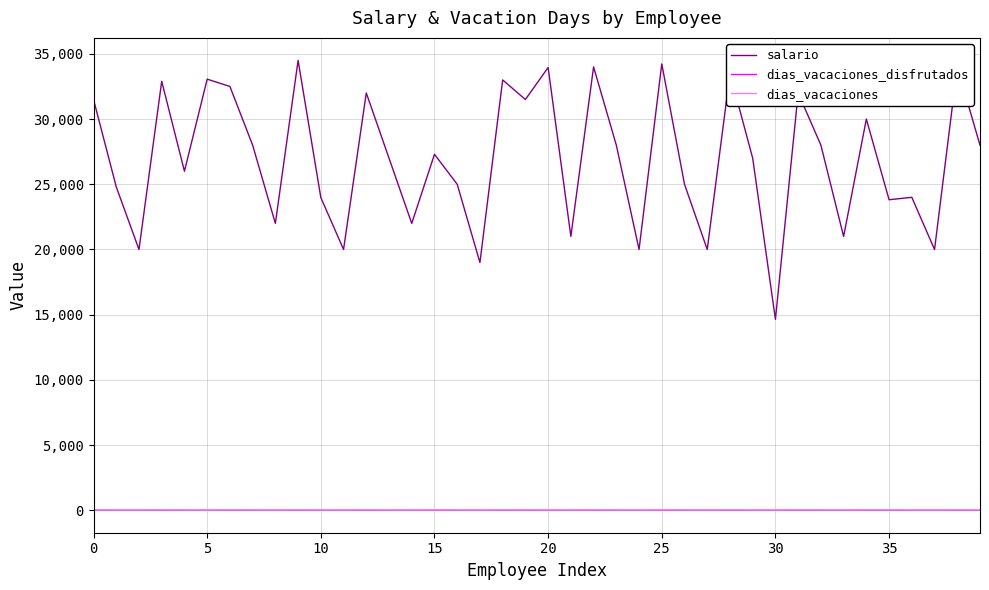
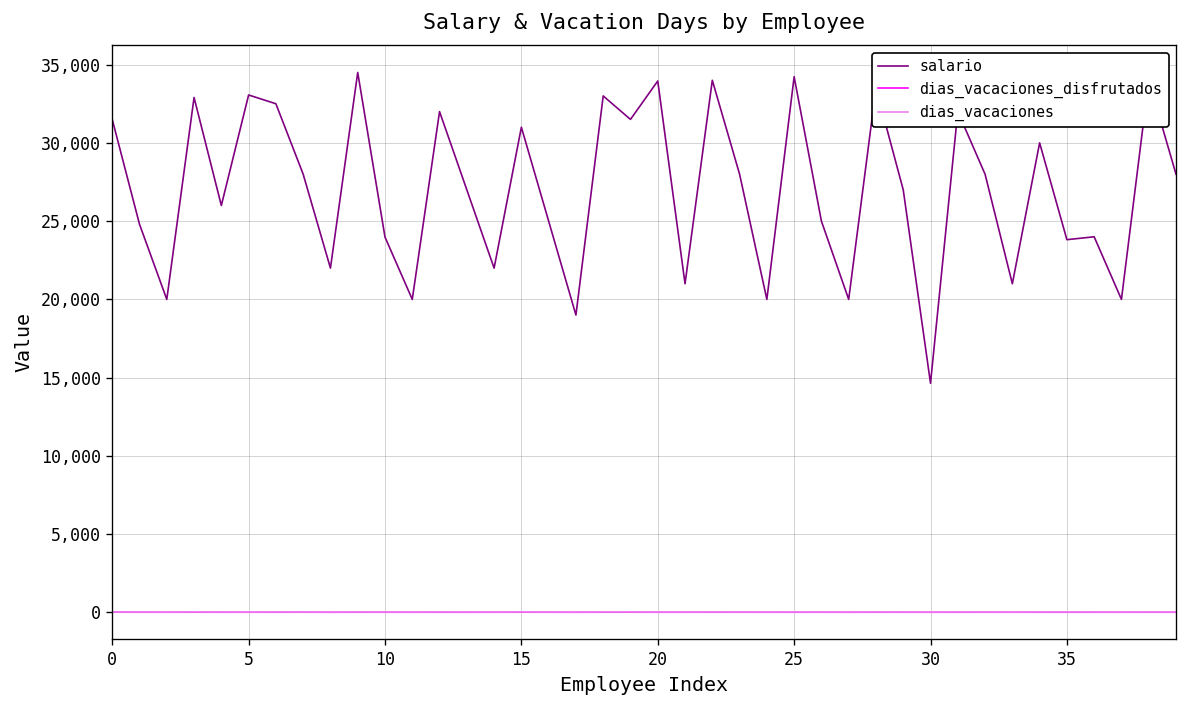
  {
    "salario": {
      "0": "31,500",
      "5": "33,100",
      "10": "24,000",
-     "15": "27,300",
+     "15": "31,000",
      "20": "34,000",
      "25": "34,200",
      "30": "14,600",
      "35": "23,800"
    },
    "dias_vacaciones": {
      "0": "0",
      "5": "0",
      "10": "0",
      "15": "0",
      "20": "0",
      "25": "0",
      "30": "0",
      "35": "0"
    }
  }
